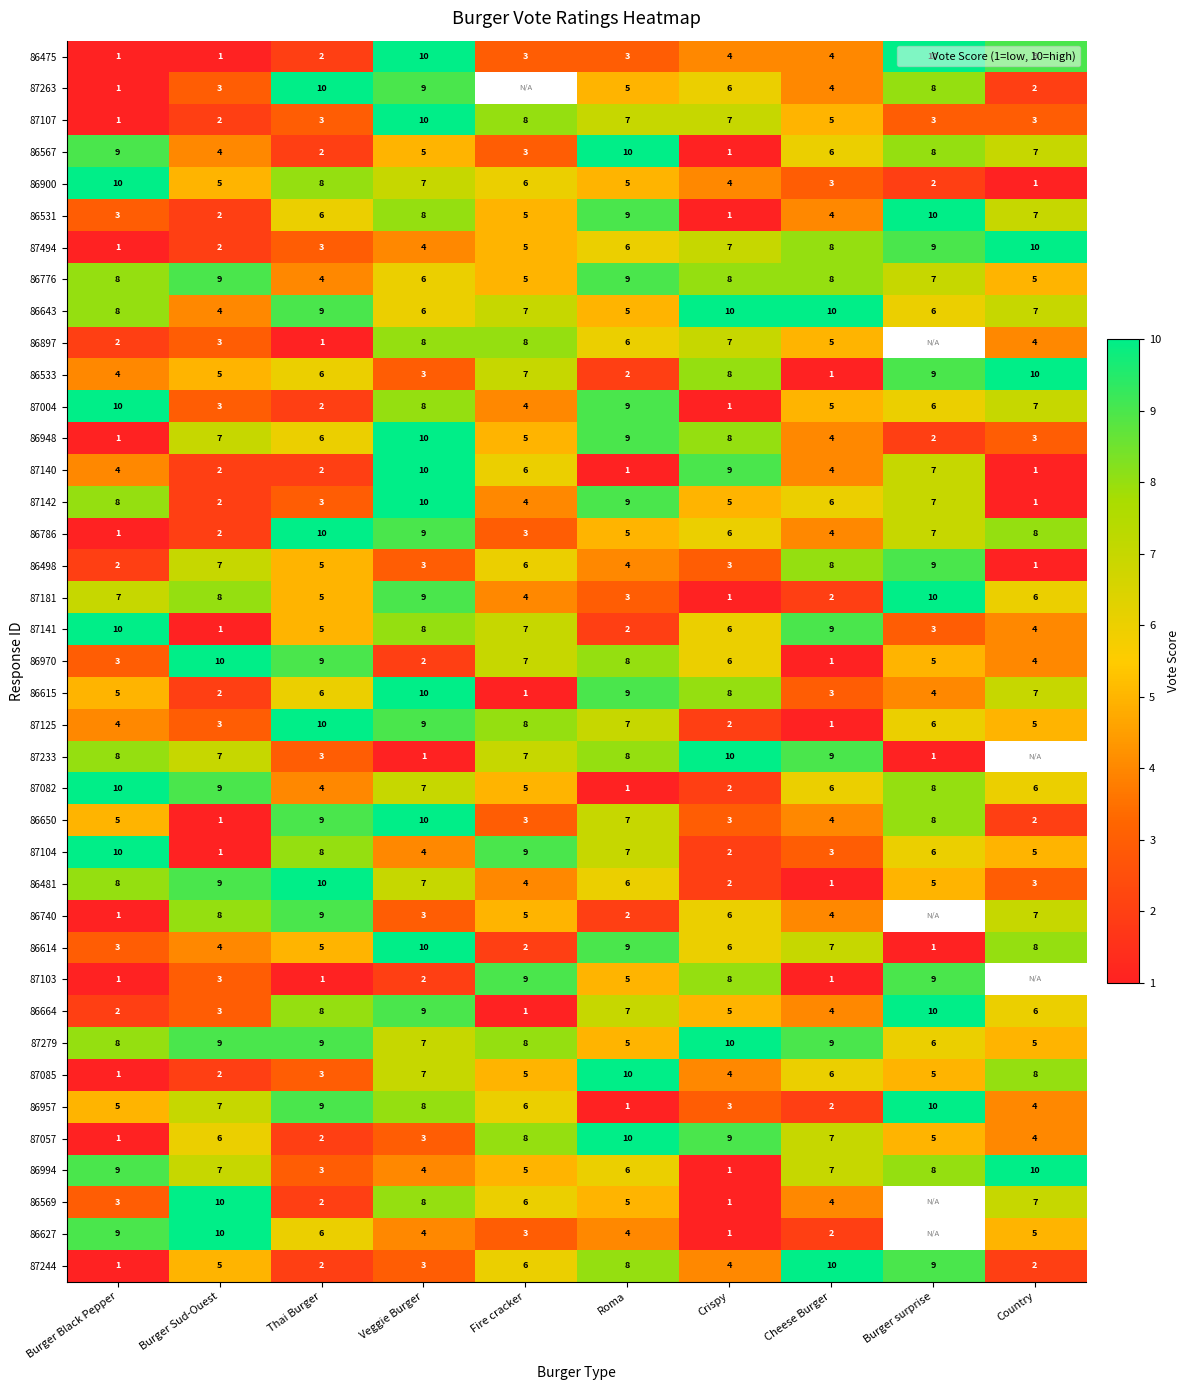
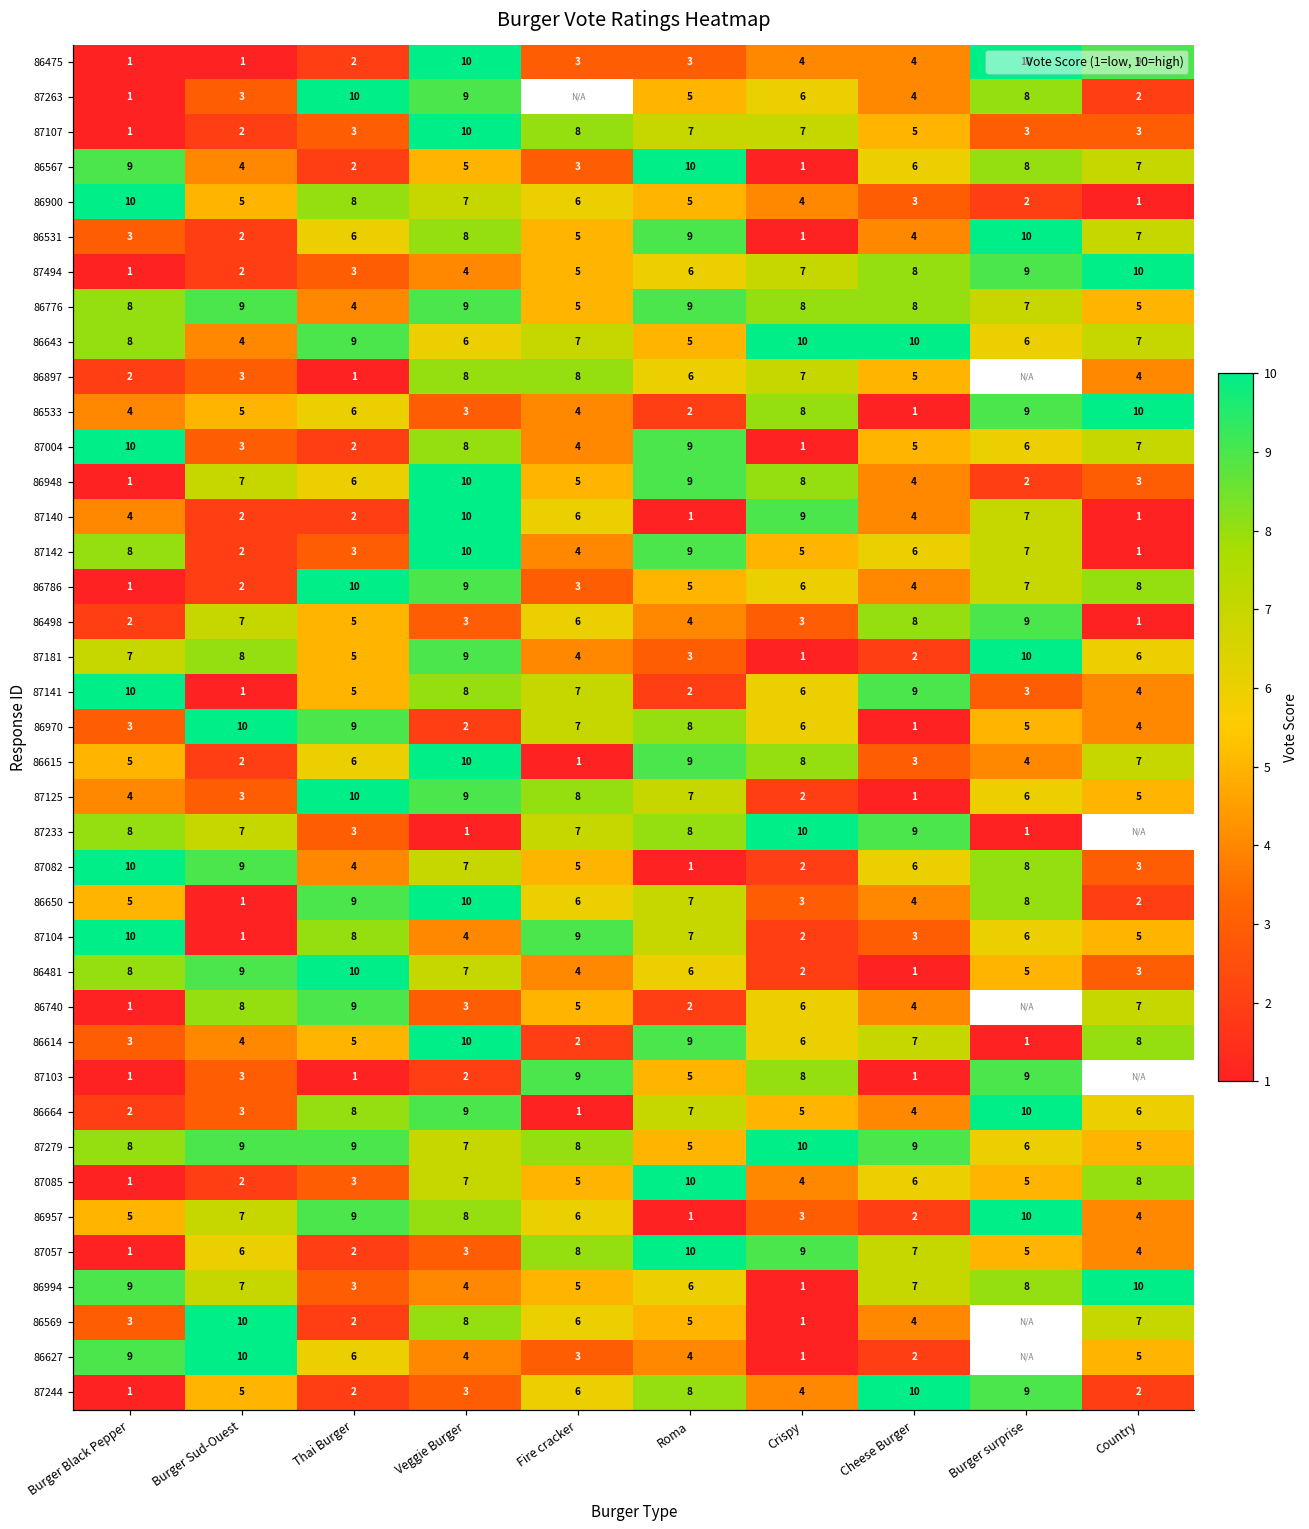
  {
    "86776": {
      "Burger Black Pepper": 8,
      "Burger Sud-Ouest": 9,
      "Thai Burger": 4,
-     "Veggie Burger": 6,
+     "Veggie Burger": 9,
      "Fire cracker": 5,
      "Roma": 9,
      "Crispy": 8,
      "Cheese Burger": 8,
      "Burger surprise": 7,
      "Country": 5
    },
    "86533": {
      "Burger Black Pepper": 4,
      "Burger Sud-Ouest": 5,
      "Thai Burger": 6,
      "Veggie Burger": 3,
-     "Fire cracker": 7,
+     "Fire cracker": 4,
      "Roma": 2,
      "Crispy": 8,
      "Cheese Burger": 1,
      "Burger surprise": 9,
      "Country": 10
    },
    "87082": {
      "Burger Black Pepper": 10,
      "Burger Sud-Ouest": 9,
      "Thai Burger": 4,
      "Veggie Burger": 7,
      "Fire cracker": 5,
      "Roma": 1,
      "Crispy": 2,
      "Cheese Burger": 6,
      "Burger surprise": 8,
-     "Country": 6
+     "Country": 3
    },
    "86650": {
      "Burger Black Pepper": 5,
      "Burger Sud-Ouest": 1,
      "Thai Burger": 9,
      "Veggie Burger": 10,
-     "Fire cracker": 3,
+     "Fire cracker": 6,
      "Roma": 7,
      "Crispy": 3,
      "Cheese Burger": 4,
      "Burger surprise": 8,
      "Country": 2
    }
  }
